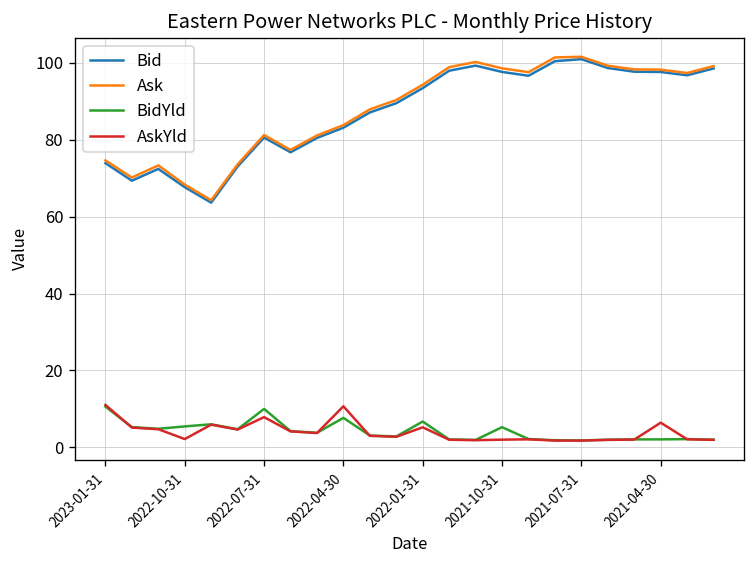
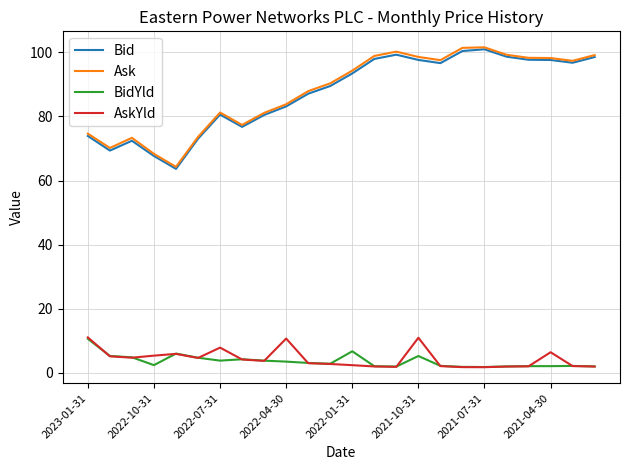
  {
    "Bid": {
      "2022-01-31": 93,
      "2021-10-31": 98
    },
    "Ask": {
      "2022-01-31": 94,
      "2021-10-31": 99
    },
    "BidYld": {
-     "2022-10-31": 5,
-     "2022-07-31": 10,
-     "2022-04-30": 8,
+     "2022-10-31": 2,
+     "2022-07-31": 4,
+     "2022-04-30": 3,
      "2022-01-31": 7,
      "2021-10-31": 5,
      "2021-04-30": 2
    },
    "AskYld": {
-     "2022-10-31": 2,
+     "2022-10-31": 5,
      "2022-07-31": 8,
      "2022-04-30": 11,
-     "2022-01-31": 5,
-     "2021-10-31": 2,
+     "2022-01-31": 2,
+     "2021-10-31": 11,
      "2021-04-30": 6
    }
  }
